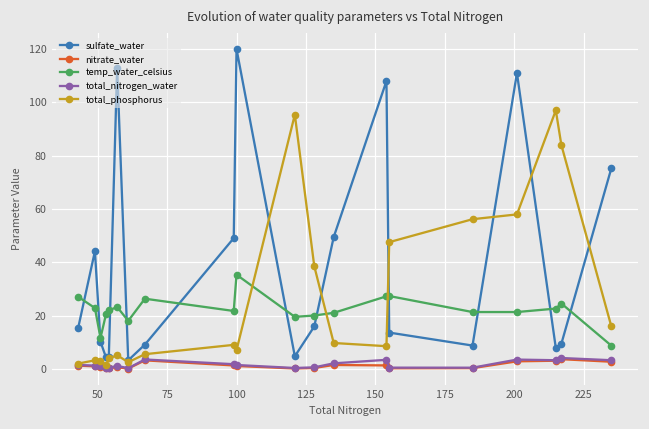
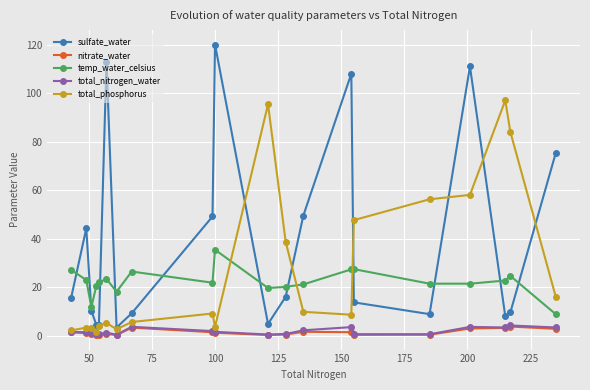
  {
    "sulfate_water": {
      "100": 120
    },
    "temp_water_celsius": {
      "100": 35
    },
    "total_phosphorus": {
-     "100": 7
+     "100": 4
    }
  }
